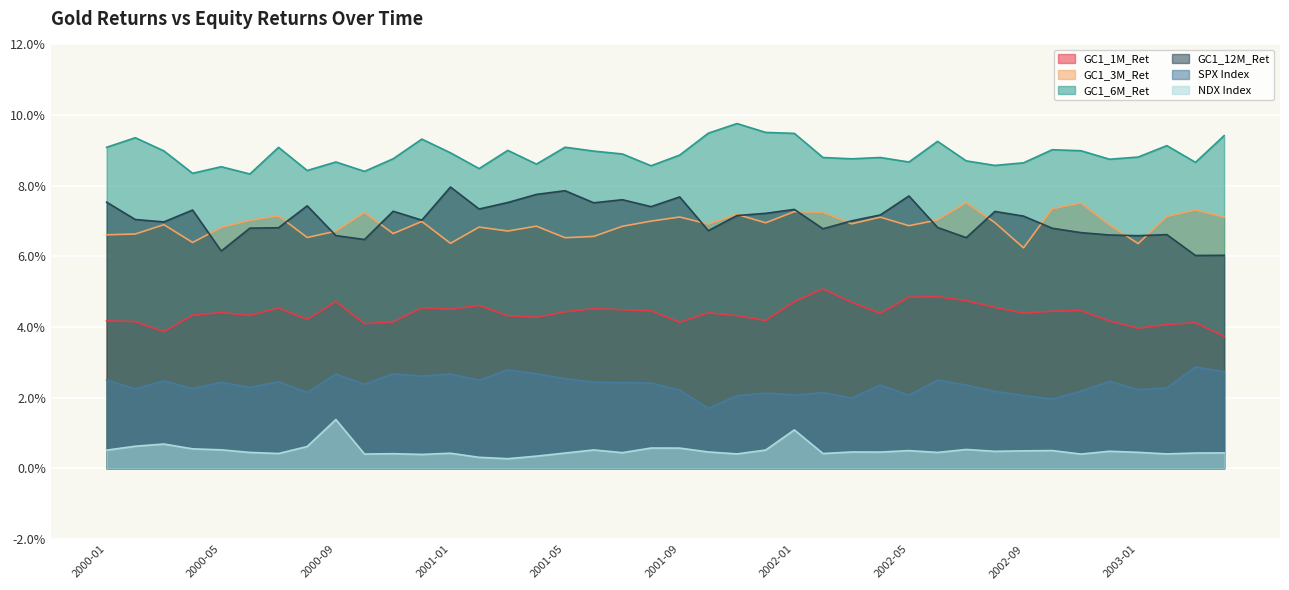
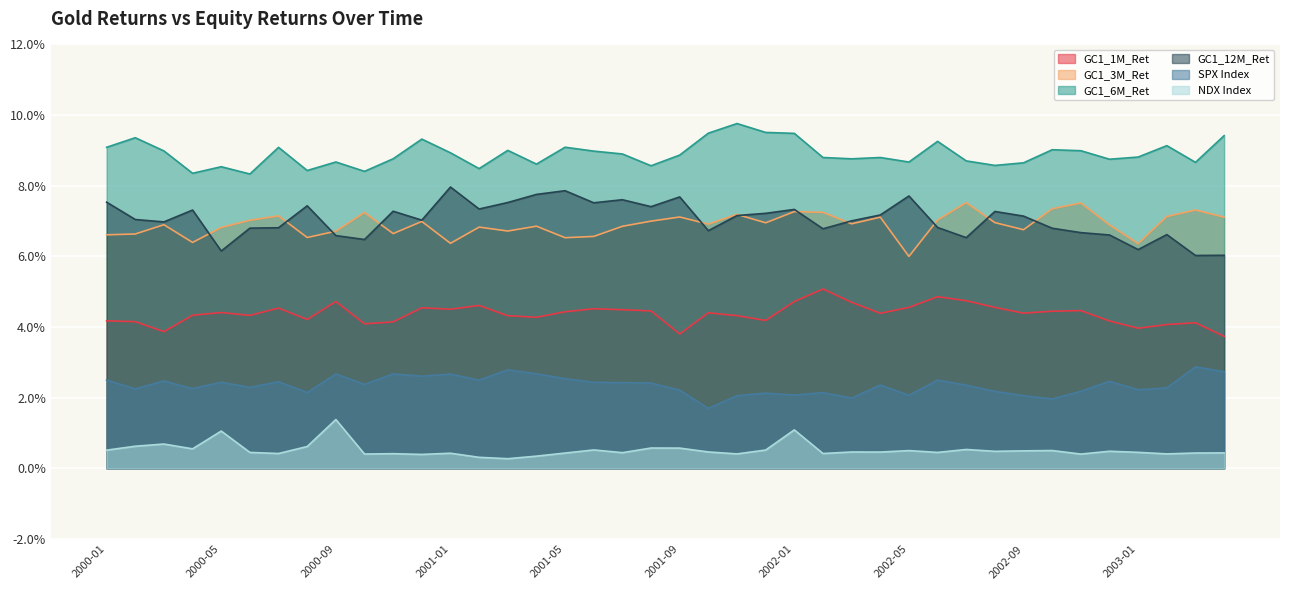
  {
    "GC1_1M_Ret": {
      "2000-01": "4.2%",
      "2000-05": "4.4%",
      "2000-09": "4.7%",
      "2001-01": "4.5%",
      "2001-05": "4.4%",
-     "2001-09": "4.1%",
+     "2001-09": "3.8%",
      "2002-01": "4.7%",
-     "2002-05": "4.8%",
+     "2002-05": "4.6%",
      "2002-09": "4.4%",
      "2003-01": "4.0%"
    },
    "GC1_3M_Ret": {
      "2000-01": "6.6%",
      "2000-05": "6.8%",
      "2000-09": "6.7%",
      "2001-01": "6.4%",
      "2001-05": "6.5%",
      "2001-09": "7.1%",
-     "2002-05": "6.9%",
-     "2002-09": "6.2%",
+     "2002-05": "6.0%",
+     "2002-09": "6.8%",
      "2003-01": "6.4%"
    },
    "GC1_12M_Ret": {
      "2000-01": "7.5%",
      "2000-05": "6.2%",
      "2000-09": "6.6%",
      "2001-01": "8.0%",
      "2001-05": "7.9%",
      "2001-09": "7.7%",
      "2002-05": "7.7%",
      "2002-09": "7.1%",
-     "2003-01": "6.6%"
+     "2003-01": "6.2%"
    },
    "NDX Index": {
      "2000-01": "0.5%",
-     "2000-05": "0.5%",
+     "2000-05": "1.1%",
      "2000-09": "1.4%",
      "2001-01": "0.4%",
      "2001-05": "0.4%",
      "2001-09": "0.6%",
      "2002-01": "1.1%",
      "2002-05": "0.5%",
      "2002-09": "0.5%",
      "2003-01": "0.5%"
    }
  }
